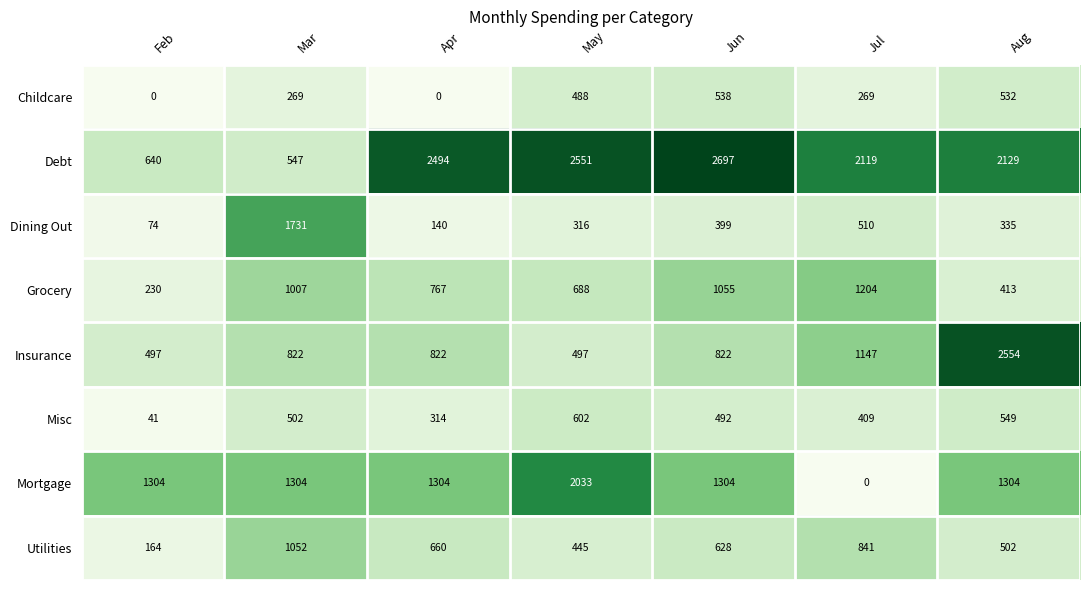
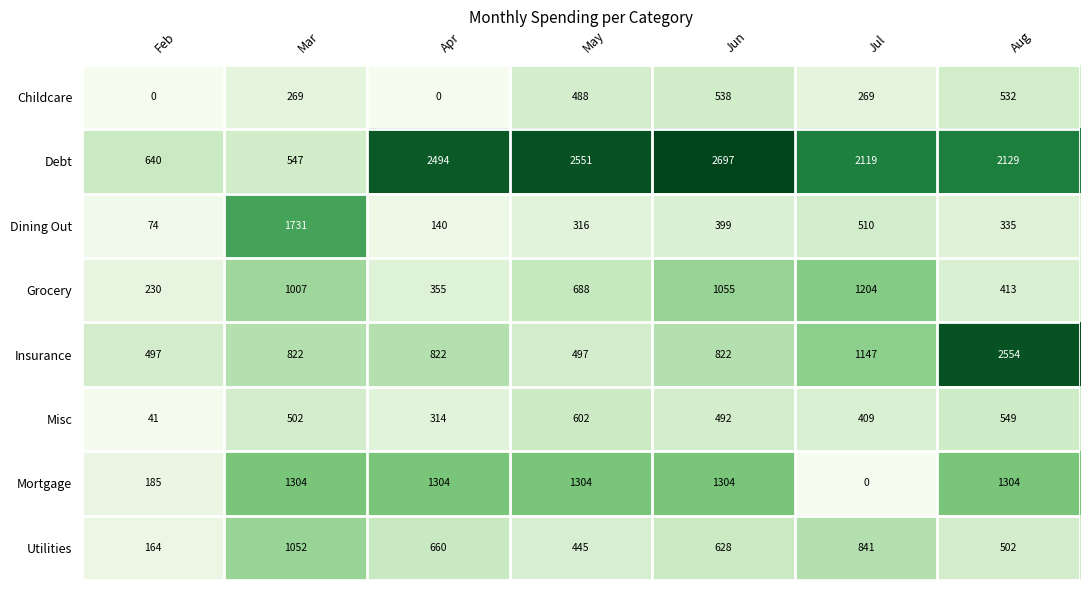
  {
    "Childcare": {
      "Feb": 0,
      "Mar": 269,
      "Apr": 0,
      "May": 488,
      "Jun": 538,
      "Jul": 269,
      "Aug": 532
    },
    "Debt": {
      "Feb": 640,
      "Mar": 547,
      "Apr": 2494,
      "May": 2551,
      "Jun": 2697,
      "Jul": 2119,
      "Aug": 2129
    },
    "Dining Out": {
      "Feb": 74,
      "Mar": 1731,
      "Apr": 140,
      "May": 316,
      "Jun": 399,
      "Jul": 510,
      "Aug": 335
    },
    "Grocery": {
      "Feb": 230,
      "Mar": 1007,
-     "Apr": 767,
+     "Apr": 355,
      "May": 688,
      "Jun": 1055,
      "Jul": 1204,
      "Aug": 413
    },
    "Insurance": {
      "Feb": 497,
      "Mar": 822,
      "Apr": 822,
      "May": 497,
      "Jun": 822,
      "Jul": 1147,
      "Aug": 2554
    },
    "Misc": {
      "Feb": 41,
      "Mar": 502,
      "Apr": 314,
      "May": 602,
      "Jun": 492,
      "Jul": 409,
      "Aug": 549
    },
    "Mortgage": {
-     "Feb": 1304,
+     "Feb": 185,
      "Mar": 1304,
      "Apr": 1304,
-     "May": 2033,
+     "May": 1304,
      "Jun": 1304,
      "Jul": 0,
      "Aug": 1304
    },
    "Utilities": {
      "Feb": 164,
      "Mar": 1052,
      "Apr": 660,
      "May": 445,
      "Jun": 628,
      "Jul": 841,
      "Aug": 502
    }
  }
